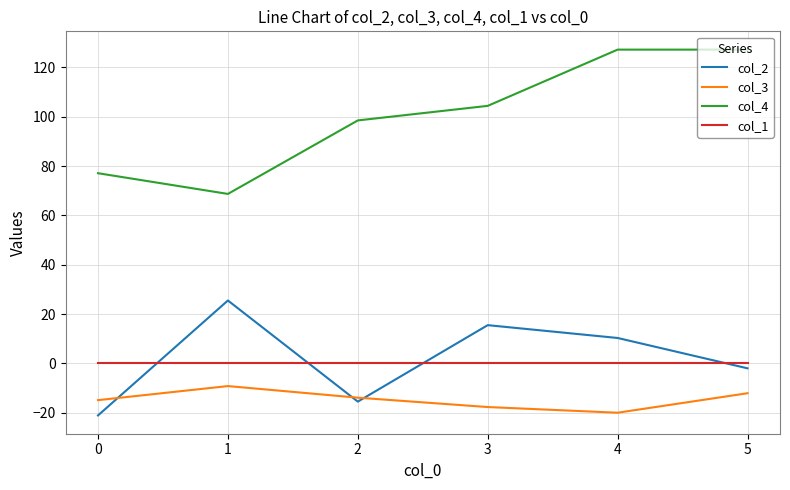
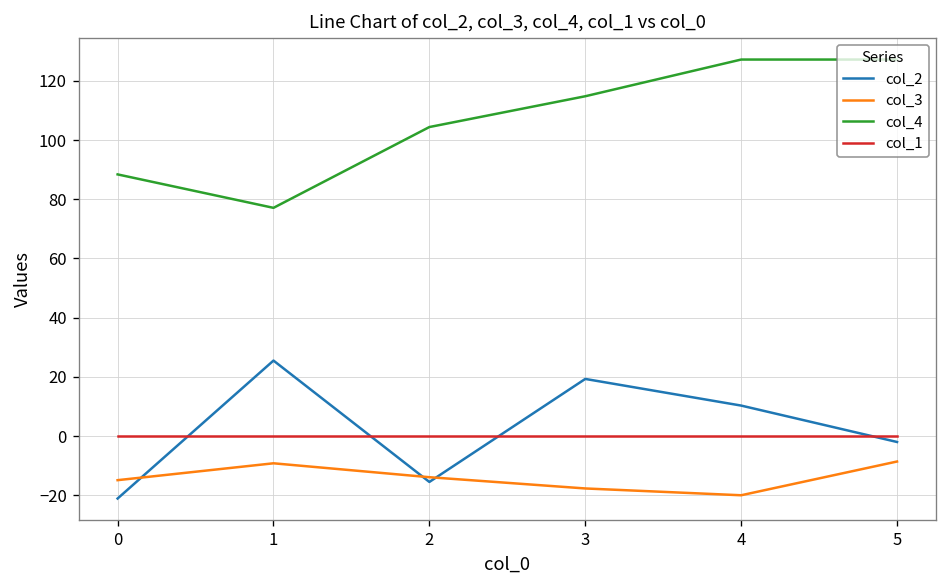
  {
    "col_2": {
      "0": -21,
      "1": 26,
      "2": -16,
-     "3": 16,
+     "3": 19,
      "4": 10,
      "5": -2
    },
    "col_3": {
      "0": -15,
      "1": -9,
      "2": -14,
      "3": -18,
      "4": -20,
-     "5": -12
+     "5": -9
    },
    "col_4": {
-     "0": 77,
-     "1": 69,
-     "2": 99,
-     "3": 104,
+     "0": 88,
+     "1": 77,
+     "2": 104,
+     "3": 115,
      "4": 127
    },
    "col_1": {
      "0": 0,
      "1": 0,
      "2": 0,
      "3": 0,
      "4": 0,
      "5": 0
    }
  }
